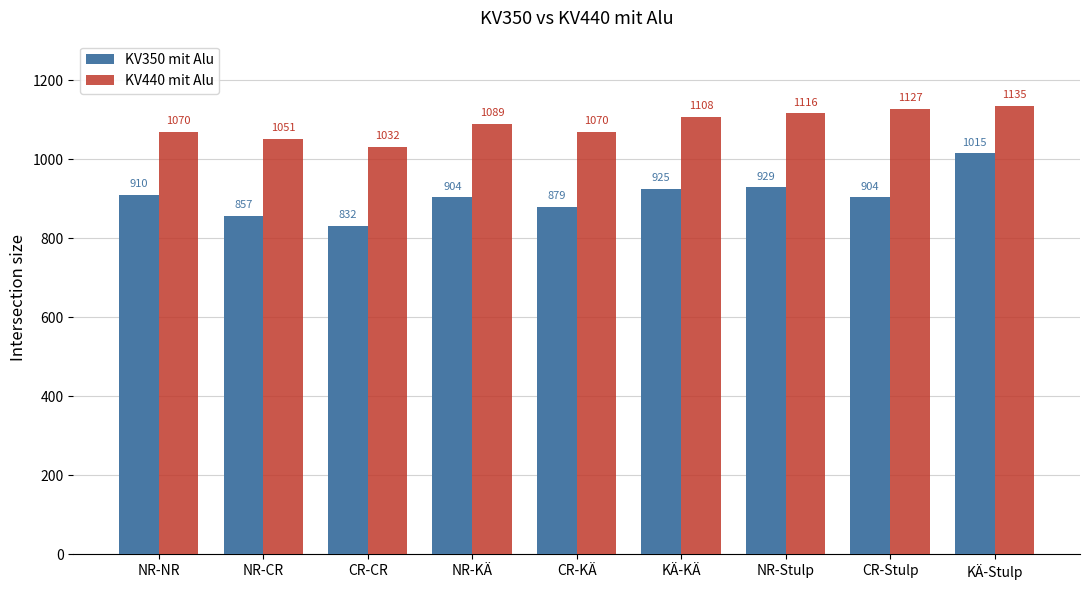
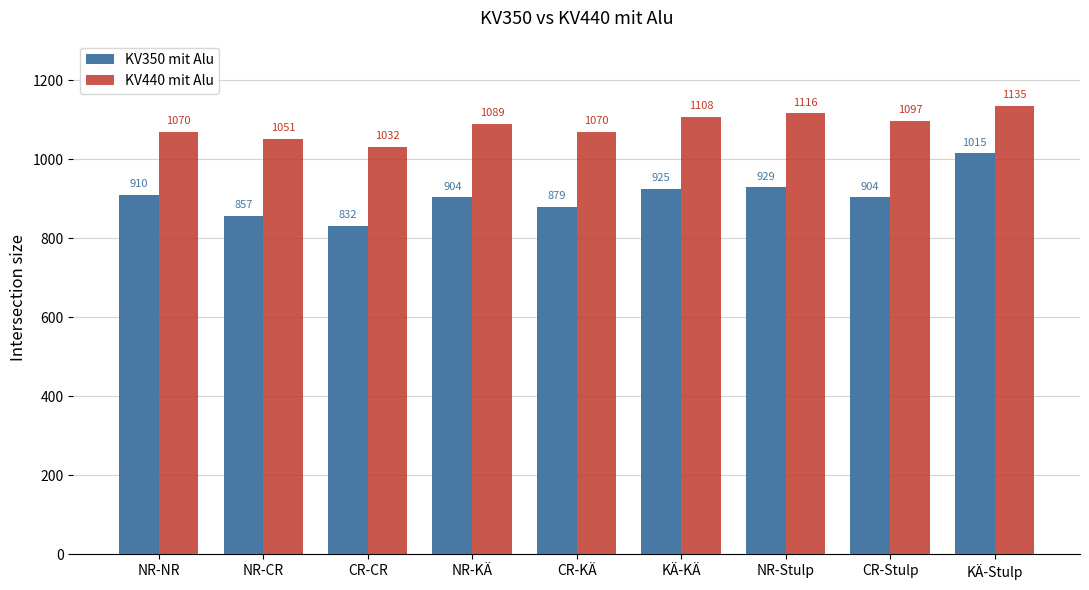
  {
    "KV350 mit Alu": {
      "NR-NR": 910,
      "NR-CR": 857,
      "CR-CR": 832,
      "NR-KÄ": 904,
      "CR-KÄ": 879,
      "KÄ-KÄ": 925,
      "NR-Stulp": 929,
      "CR-Stulp": 904,
      "KÄ-Stulp": 1015
    },
    "KV440 mit Alu": {
      "NR-NR": 1070,
      "NR-CR": 1051,
      "CR-CR": 1032,
      "NR-KÄ": 1089,
      "CR-KÄ": 1070,
      "KÄ-KÄ": 1108,
      "NR-Stulp": 1116,
-     "CR-Stulp": 1127,
+     "CR-Stulp": 1097,
      "KÄ-Stulp": 1135
    }
  }
